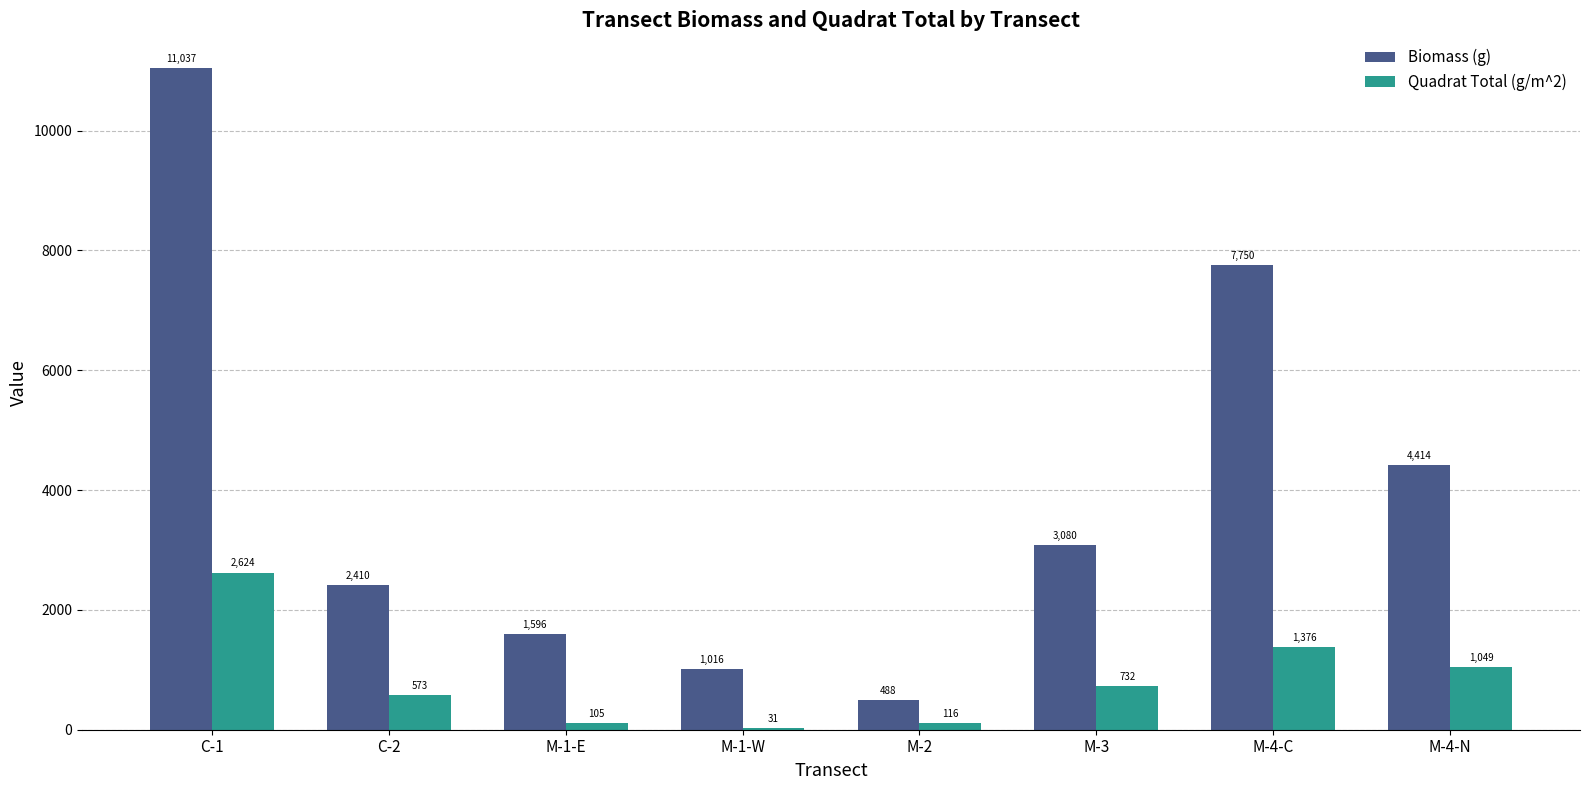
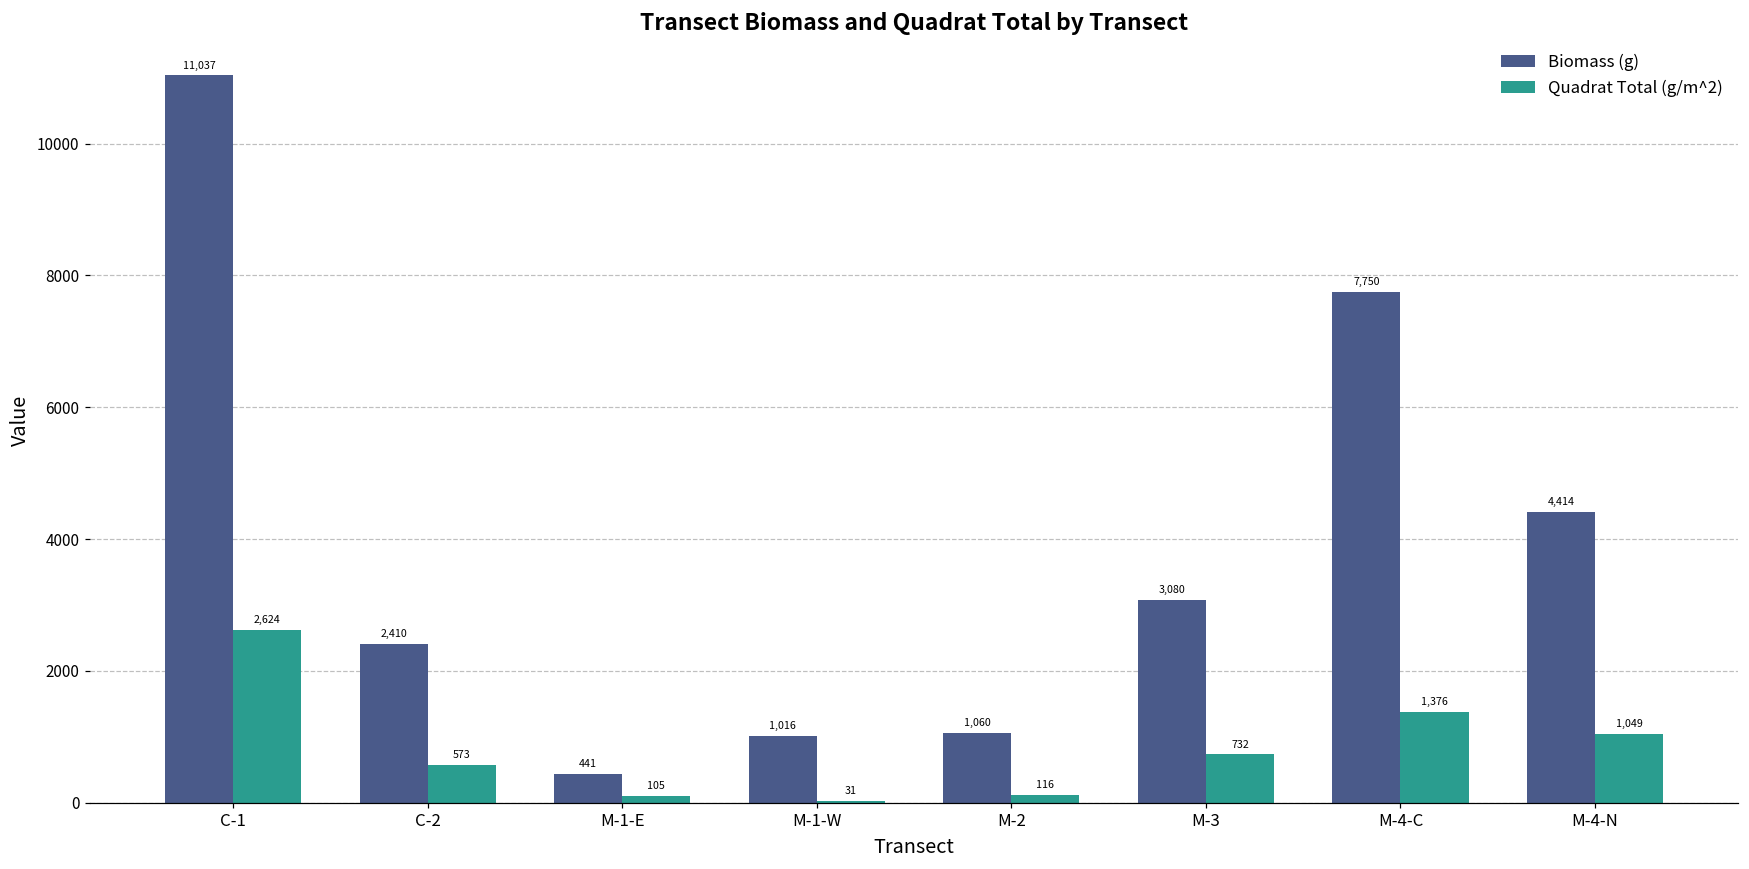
  {
    "Biomass (g)": {
      "C-1": "11,037",
      "C-2": "2,410",
-     "M-1-E": "1,596",
+     "M-1-E": "441",
      "M-1-W": "1,016",
-     "M-2": "488",
+     "M-2": "1,060",
      "M-3": "3,080",
      "M-4-C": "7,750",
      "M-4-N": "4,414"
    },
    "Quadrat Total (g/m^2)": {
      "C-1": "2,624",
      "C-2": "573",
      "M-1-E": "105",
      "M-1-W": "31",
      "M-2": "116",
      "M-3": "732",
      "M-4-C": "1,376",
      "M-4-N": "1,049"
    }
  }
